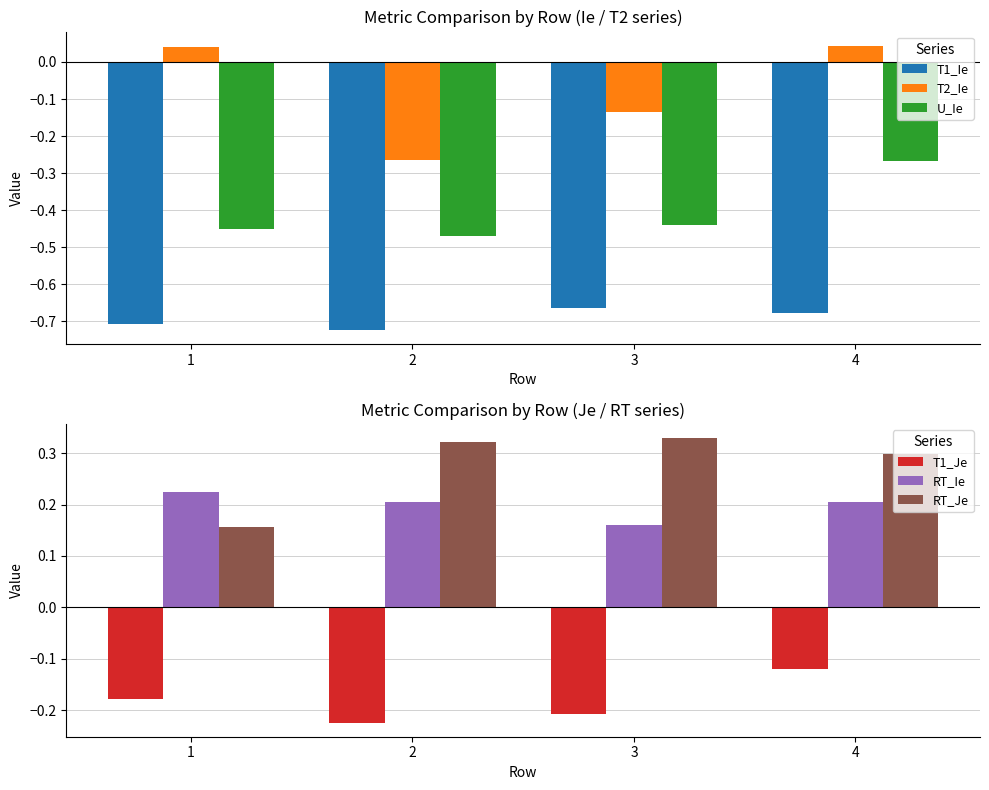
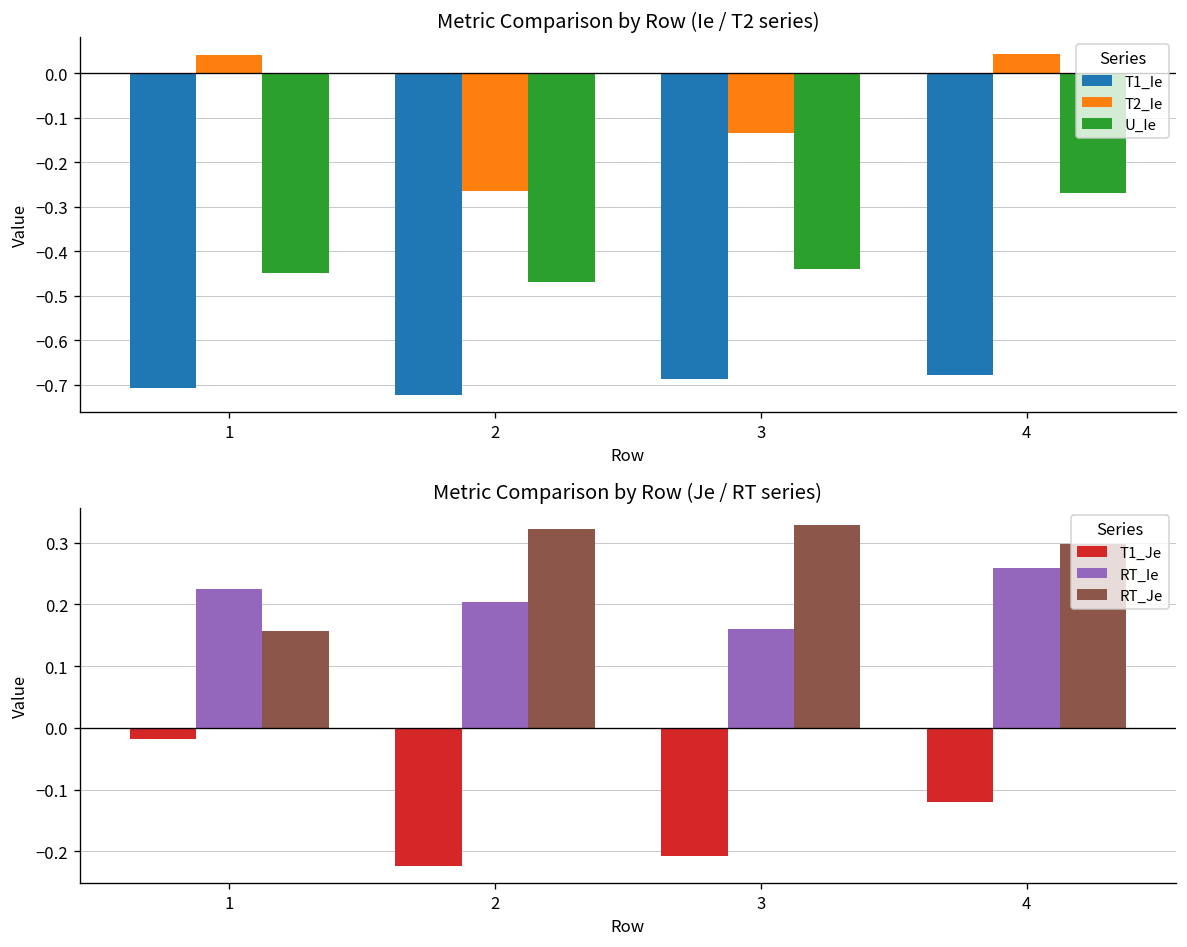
  {
    "Metric Comparison by Row (Ie / T2 series)": {
      "T1_Ie": {
        "1": -0.71,
        "2": -0.72,
-       "3": -0.66,
+       "3": -0.69,
        "4": -0.68
      },
      "T2_Ie": {
        "1": 0.04,
        "2": -0.26,
        "3": -0.13,
        "4": 0.04
      },
      "U_Ie": {
        "1": -0.45,
        "2": -0.47,
        "3": -0.44,
        "4": -0.27
      }
    },
    "Metric Comparison by Row (Je / RT series)": {
      "T1_Je": {
-       "1": -0.18,
+       "1": -0.02,
        "2": -0.22,
        "3": -0.21,
        "4": -0.12
      },
      "RT_Ie": {
        "1": 0.22,
        "2": 0.20,
        "3": 0.16,
-       "4": 0.20
+       "4": 0.26
      },
      "RT_Je": {
        "1": 0.16,
        "2": 0.32,
        "3": 0.33
      }
    }
  }
